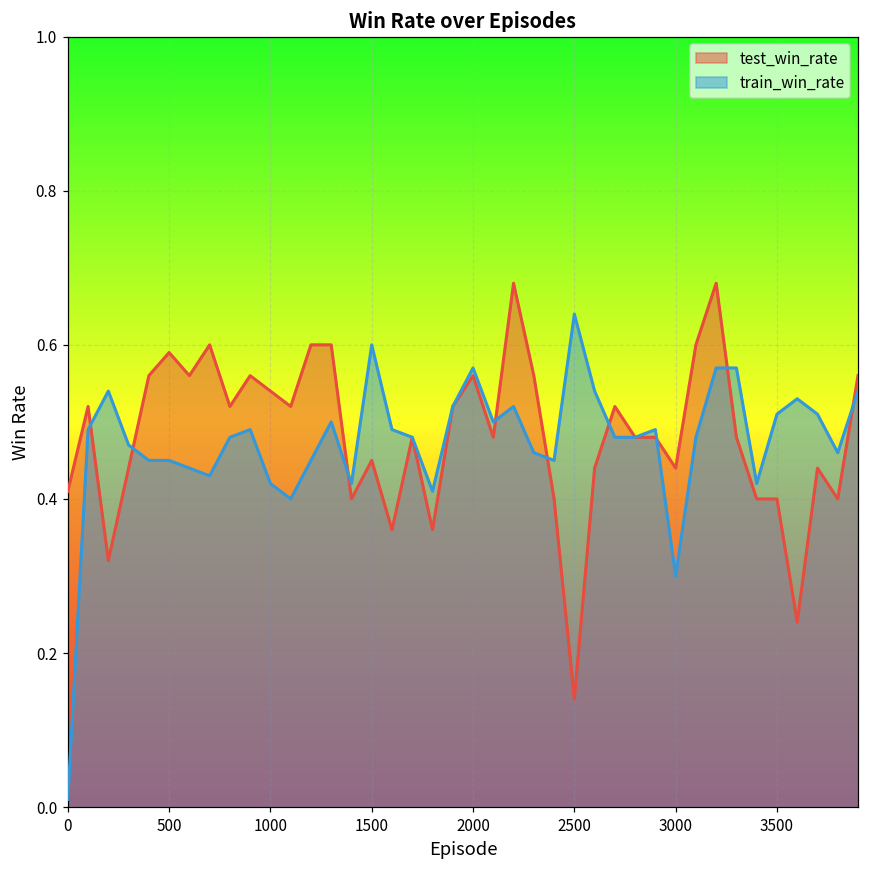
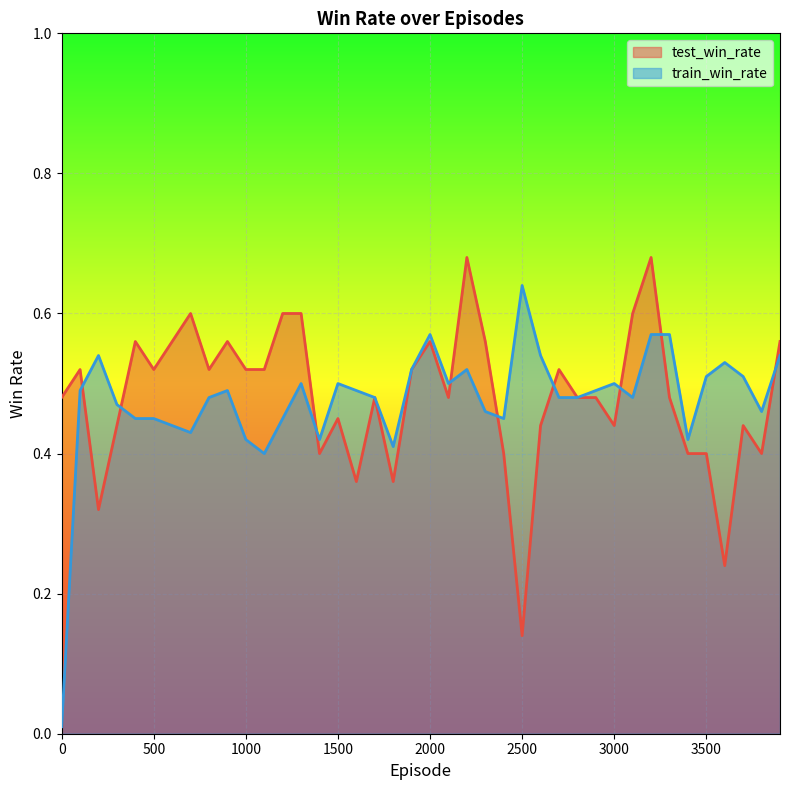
  {
    "test_win_rate": {
-     "0": 0.41,
-     "500": 0.59,
-     "1000": 0.54,
+     "0": 0.48,
+     "500": 0.52,
+     "1000": 0.52,
      "1500": 0.45,
      "2000": 0.56,
      "2500": 0.14,
      "3000": 0.44,
      "3500": 0.40
    },
    "train_win_rate": {
      "0": 0.01,
      "500": 0.45,
      "1000": 0.42,
-     "1500": 0.6,
+     "1500": 0.5,
      "2000": 0.57,
      "2500": 0.64,
-     "3000": 0.3,
+     "3000": 0.5,
      "3500": 0.51
    }
  }
